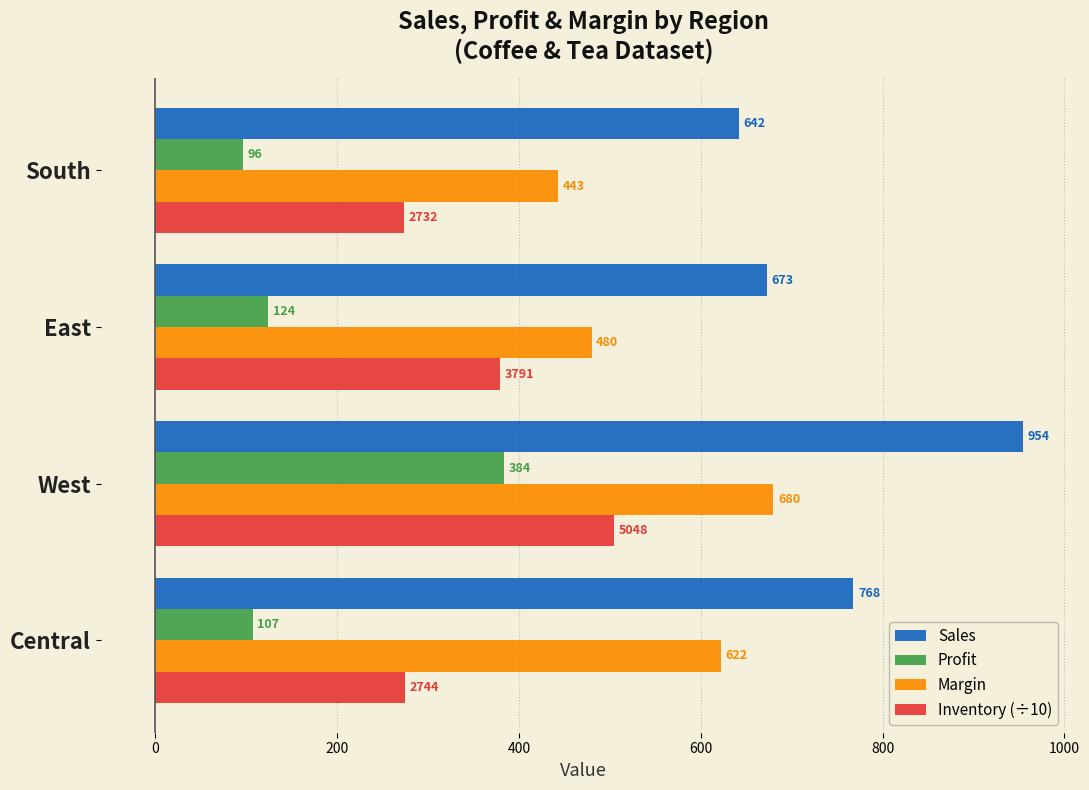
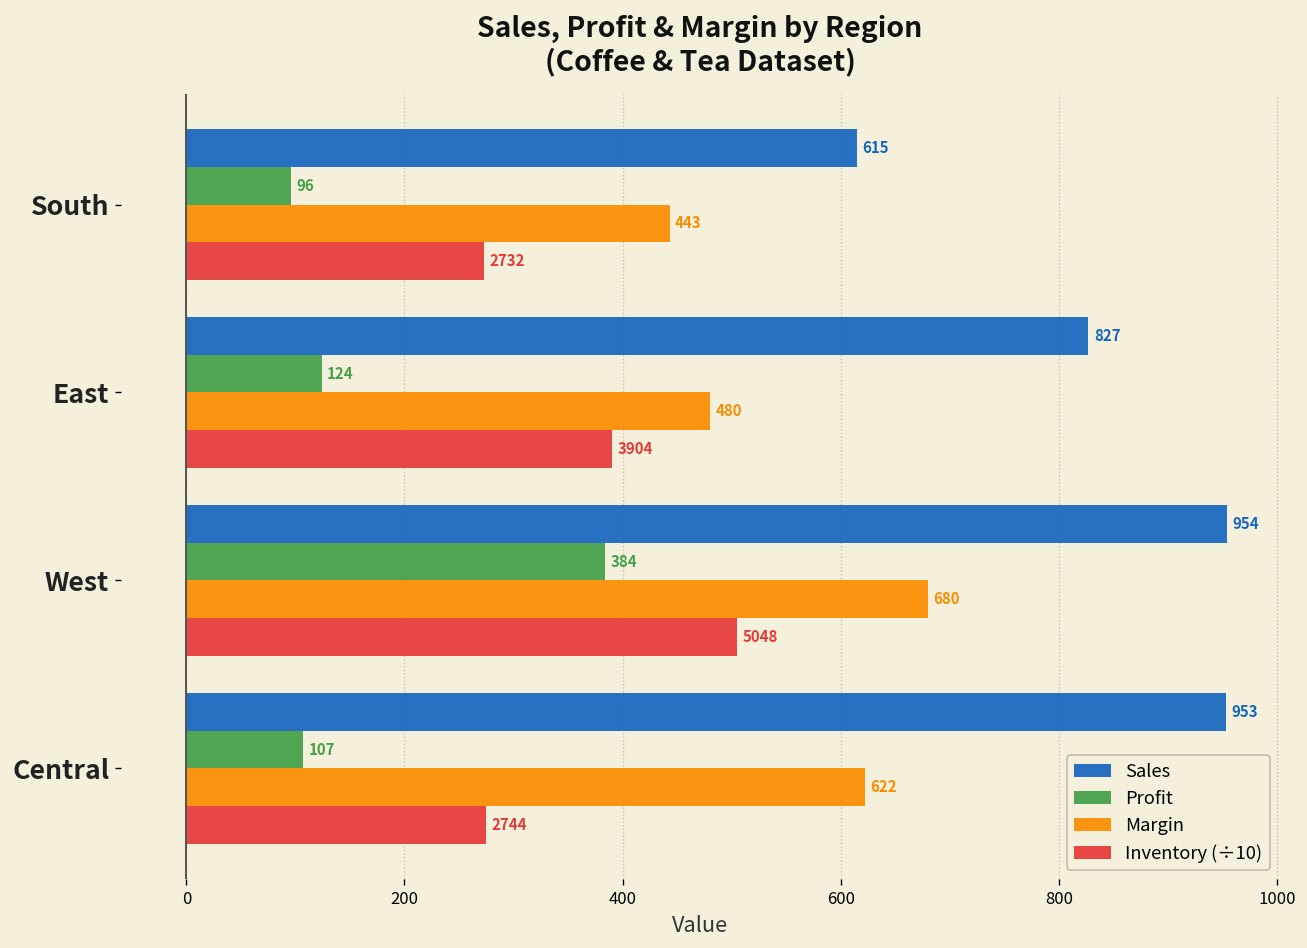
  {
    "Sales": {
-     "South": 642,
-     "East": 673,
+     "South": 615,
+     "East": 827,
      "West": 954,
-     "Central": 768
+     "Central": 953
    },
    "Profit": {
      "South": 96,
      "East": 124,
      "West": 384,
      "Central": 107
    },
    "Margin": {
      "South": 443,
      "East": 480,
      "West": 680,
      "Central": 622
    },
    "Inventory (÷10)": {
-     "East": 3791
+     "East": 3904
    }
  }
